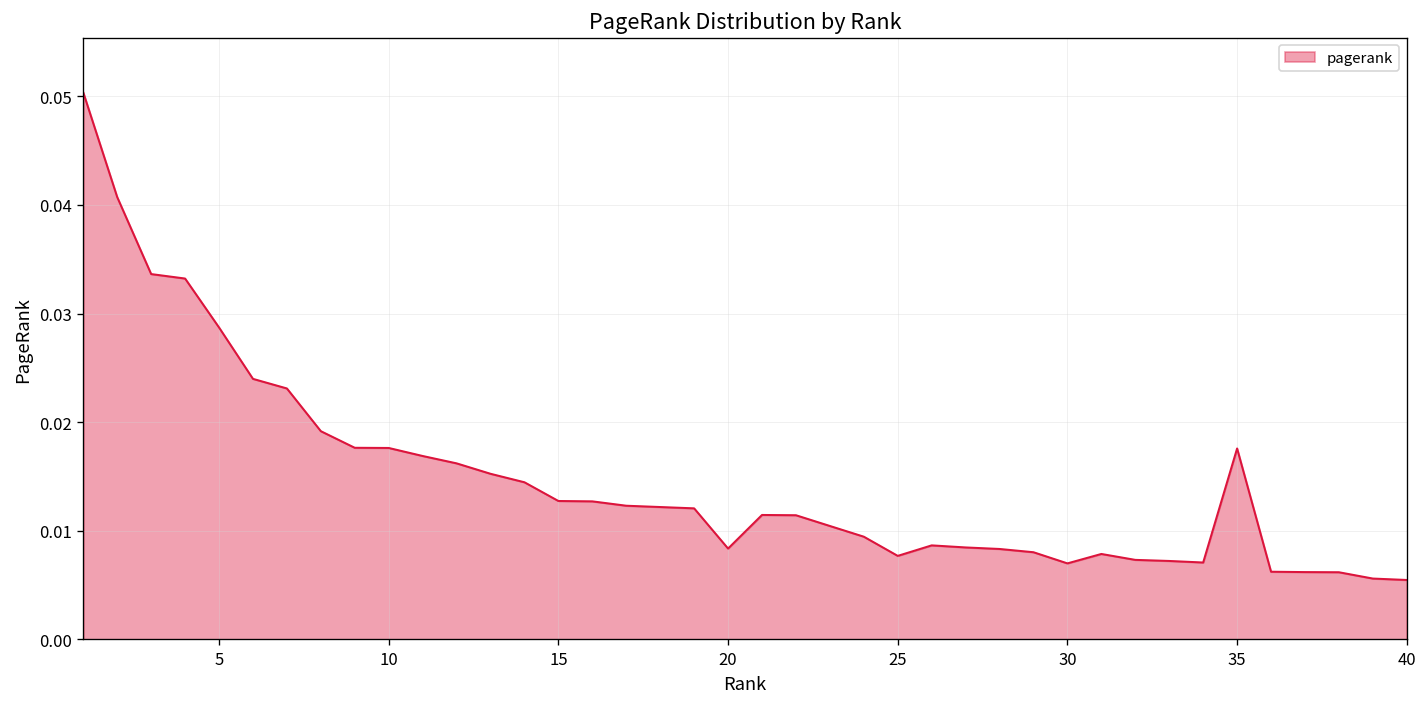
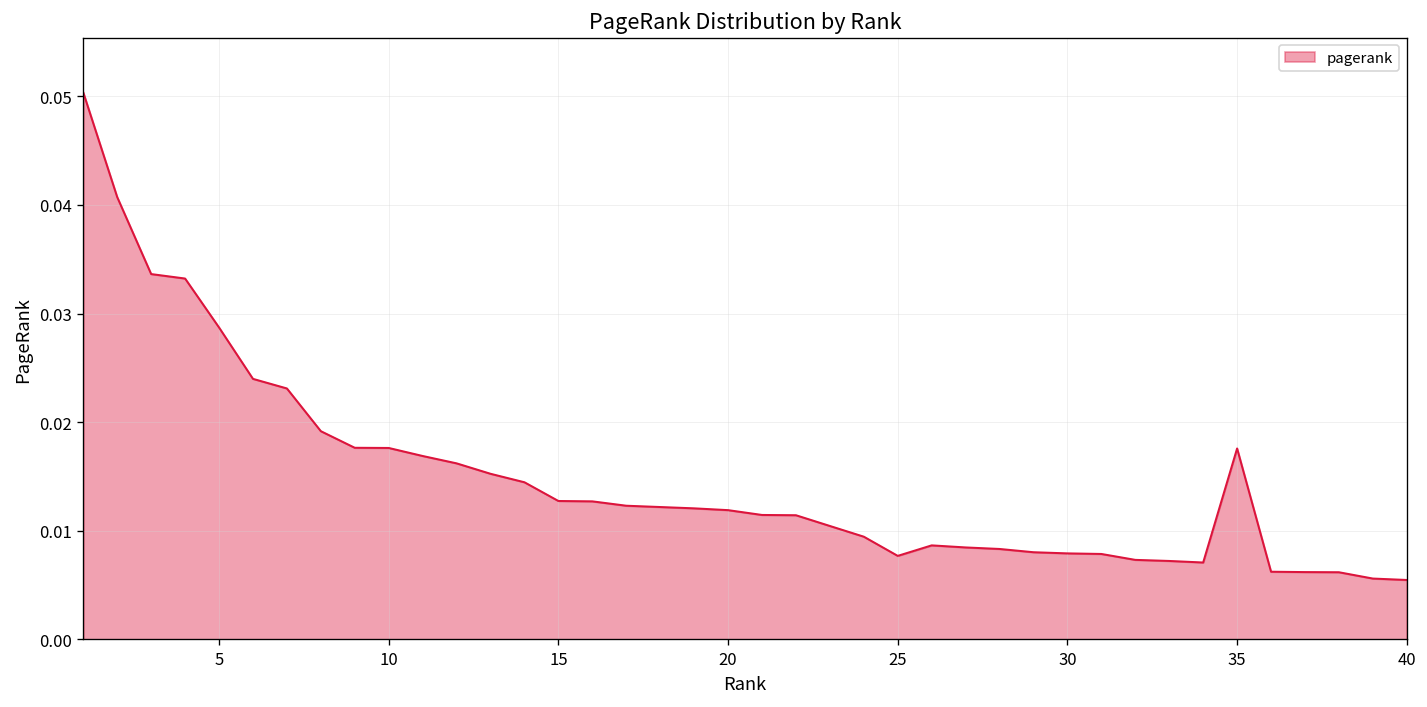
  {
    "5": 0.029,
    "10": 0.018,
    "15": 0.013,
-   "20": 0.008,
+   "20": 0.012,
    "25": 0.008,
-   "30": 0.007,
+   "30": 0.008,
    "35": 0.018,
    "40": 0.005
  }
